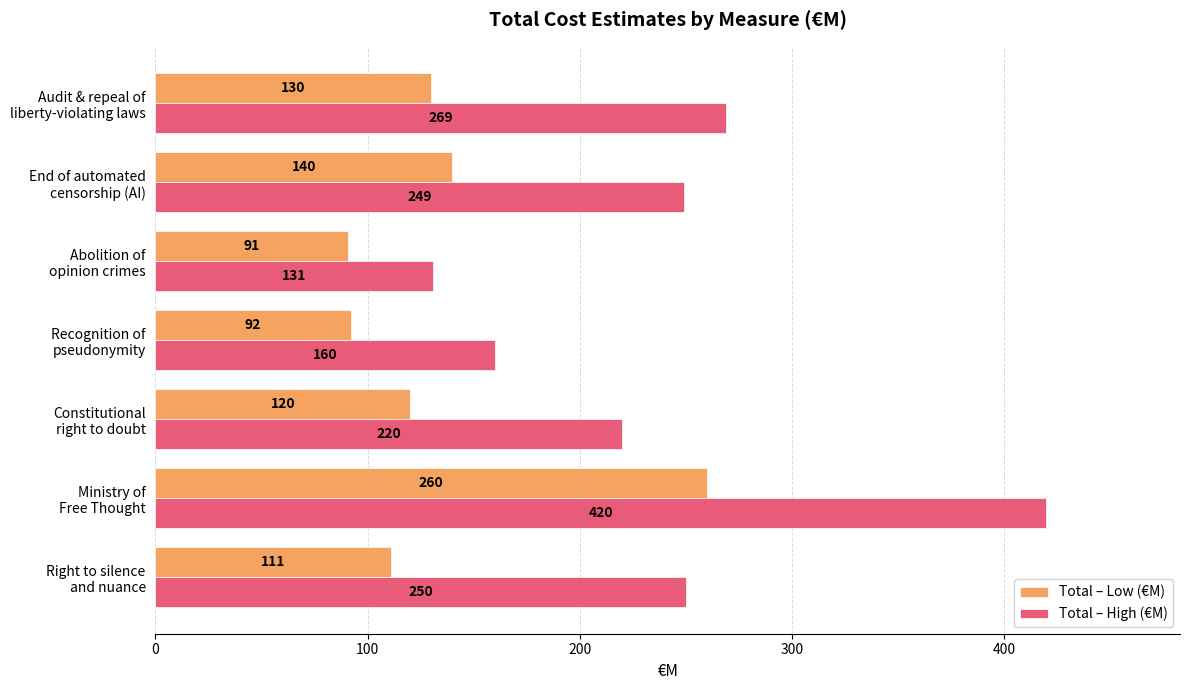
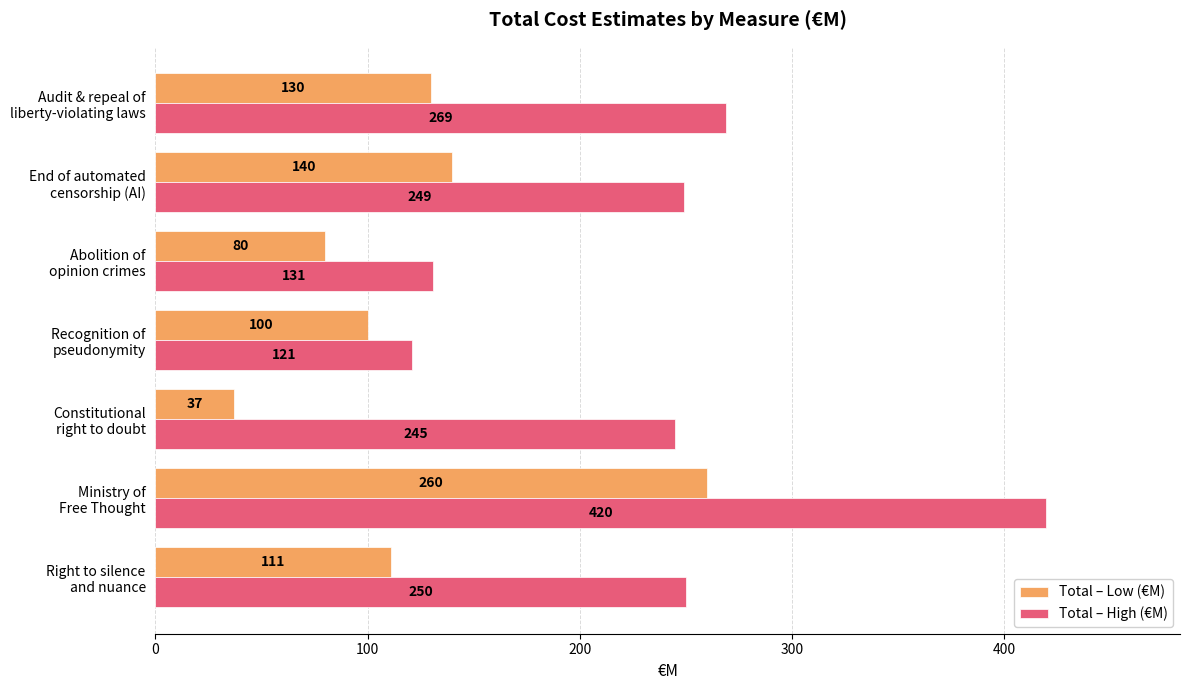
  {
    "Total – Low (€M)": {
      "Audit & repeal of liberty-violating laws": 130,
      "End of automated censorship (AI)": 140,
-     "Abolition of opinion crimes": 91,
-     "Recognition of pseudonymity": 92,
-     "Constitutional right to doubt": 120,
+     "Abolition of opinion crimes": 80,
+     "Recognition of pseudonymity": 100,
+     "Constitutional right to doubt": 37,
      "Ministry of Free Thought": 260,
      "Right to silence and nuance": 111
    },
    "Total – High (€M)": {
      "Audit & repeal of liberty-violating laws": 269,
      "End of automated censorship (AI)": 249,
      "Abolition of opinion crimes": 131,
-     "Recognition of pseudonymity": 160,
-     "Constitutional right to doubt": 220,
+     "Recognition of pseudonymity": 121,
+     "Constitutional right to doubt": 245,
      "Ministry of Free Thought": 420,
      "Right to silence and nuance": 250
    }
  }
